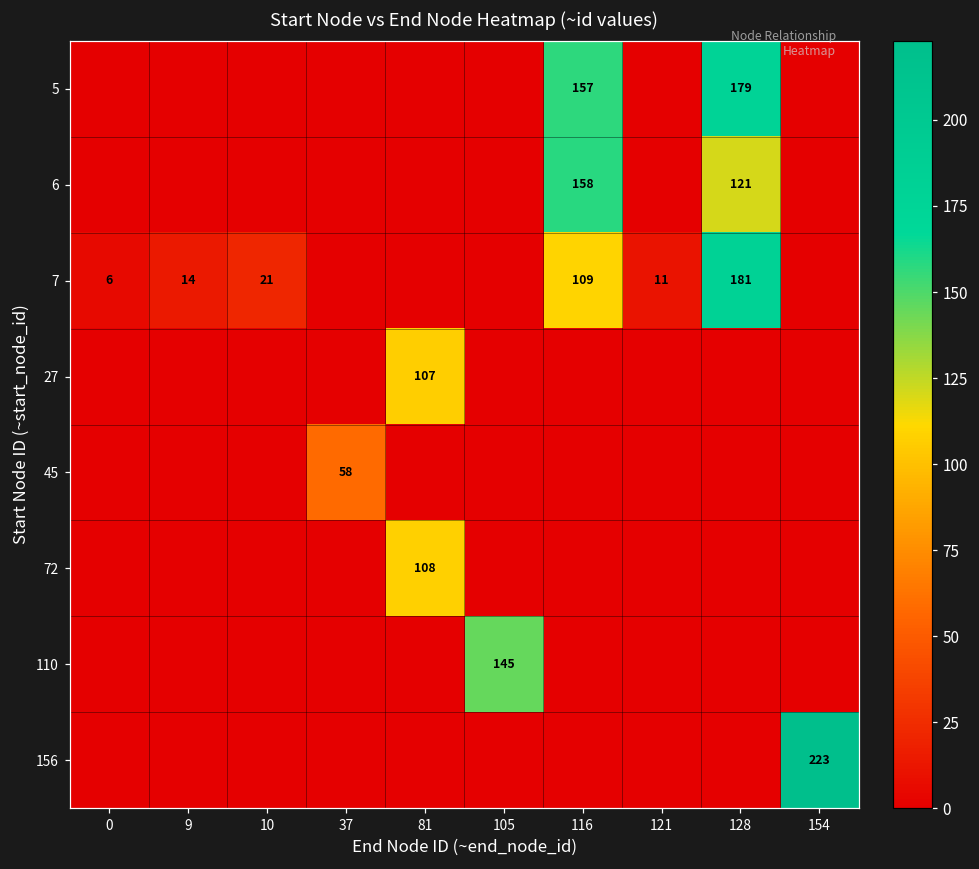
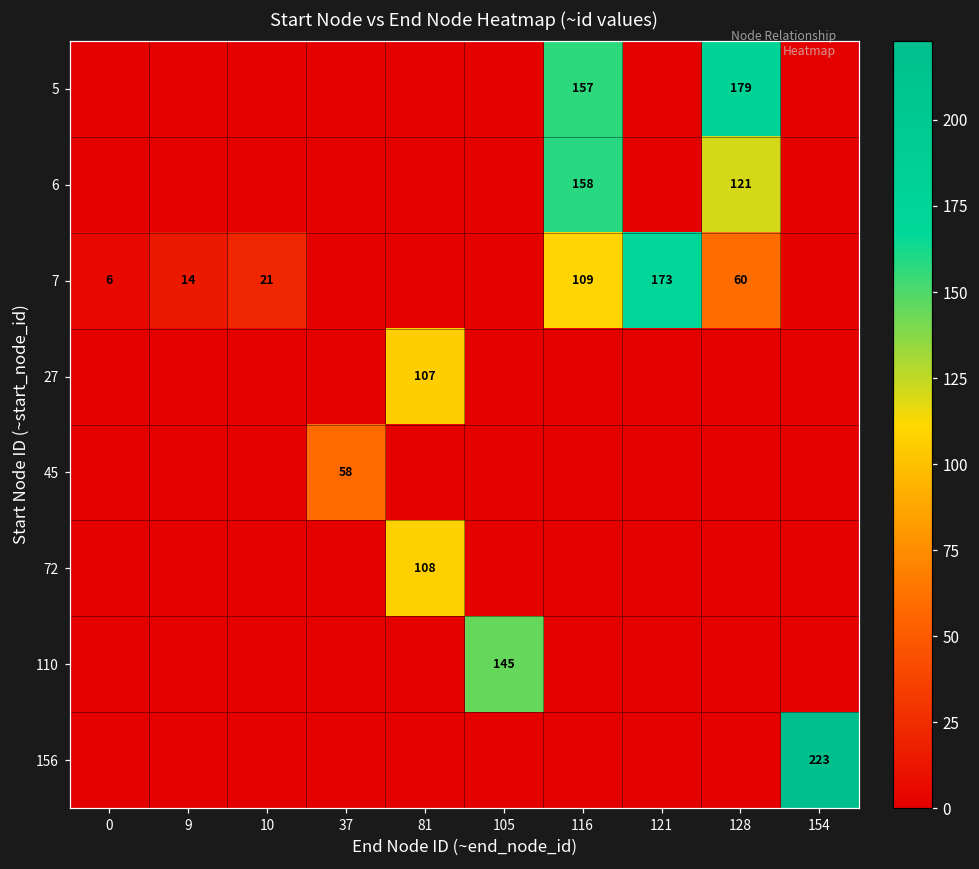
  {
    "5": {
      "116": 157,
      "128": 179
    },
    "6": {
      "116": 158,
      "128": 121
    },
    "7": {
      "0": 6,
      "9": 14,
      "10": 21,
      "116": 109,
-     "121": 11,
-     "128": 181
+     "121": 173,
+     "128": 60
    },
    "27": {
      "81": 107
    },
    "45": {
      "37": 58
    },
    "72": {
      "81": 108
    },
    "110": {
      "105": 145
    },
    "156": {
      "154": 223
    }
  }
